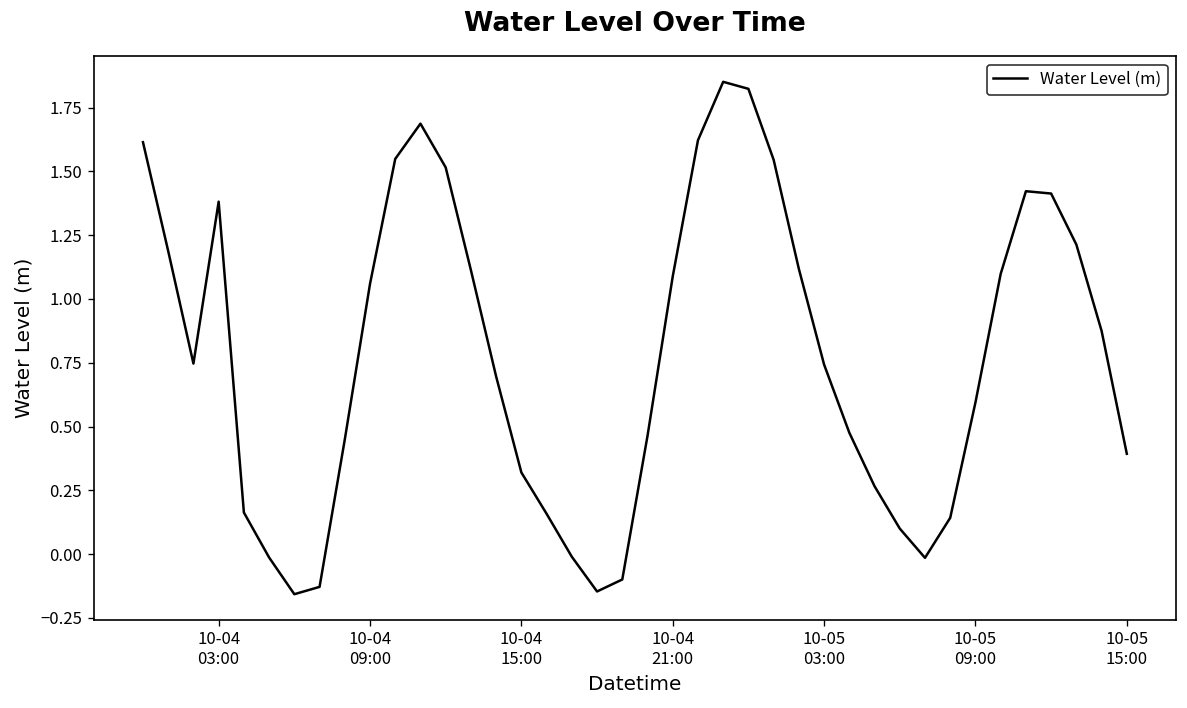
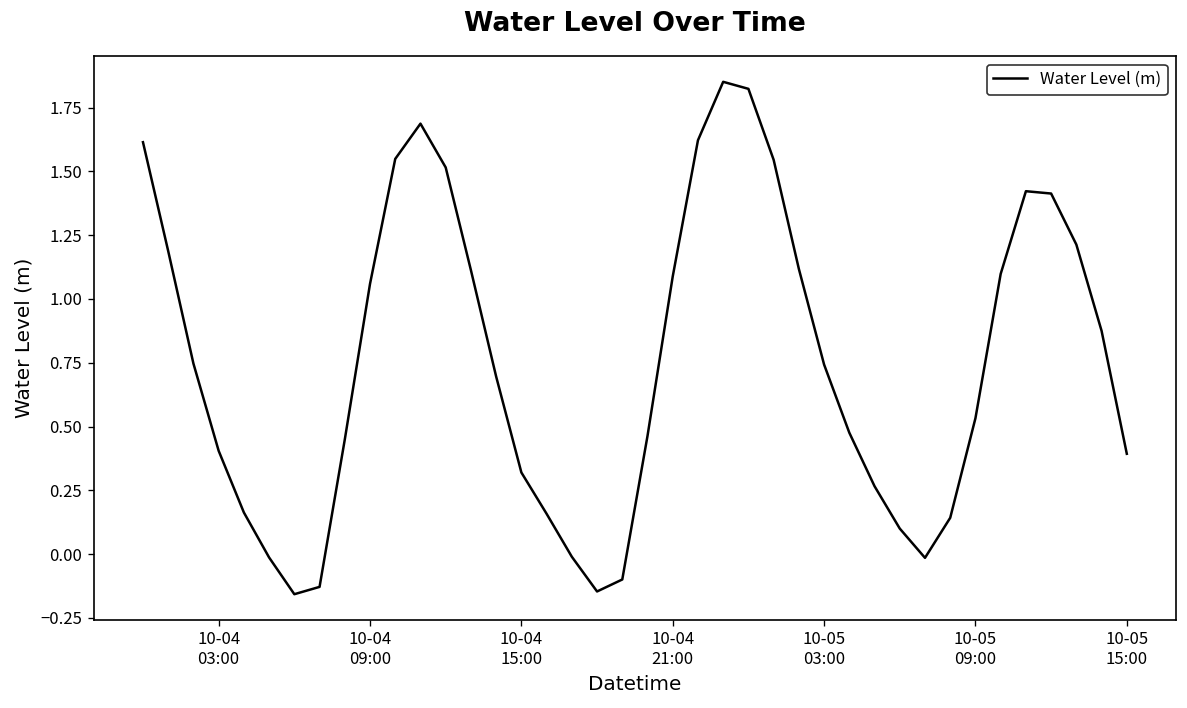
  {
-   "10-04 03:00": 1.38,
+   "10-04 03:00": 0.40,
    "10-04 09:00": 1.06,
    "10-04 15:00": 0.32,
    "10-04 21:00": 1.09,
    "10-05 03:00": 0.74,
-   "10-05 09:00": 0.59,
+   "10-05 09:00": 0.53,
    "10-05 15:00": 0.39
  }
